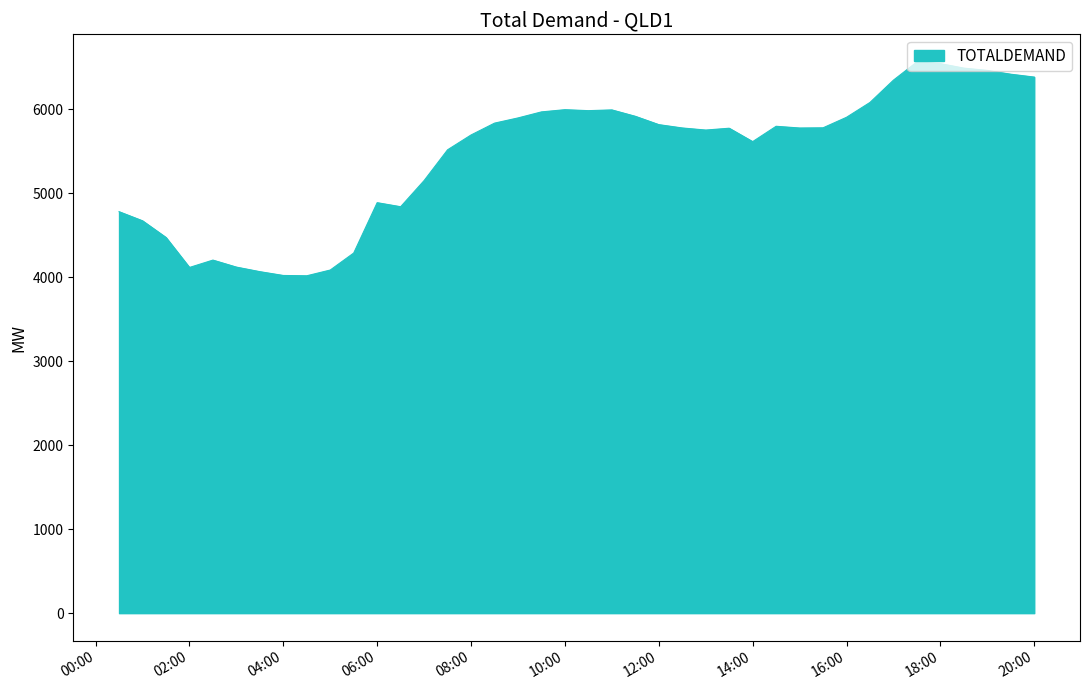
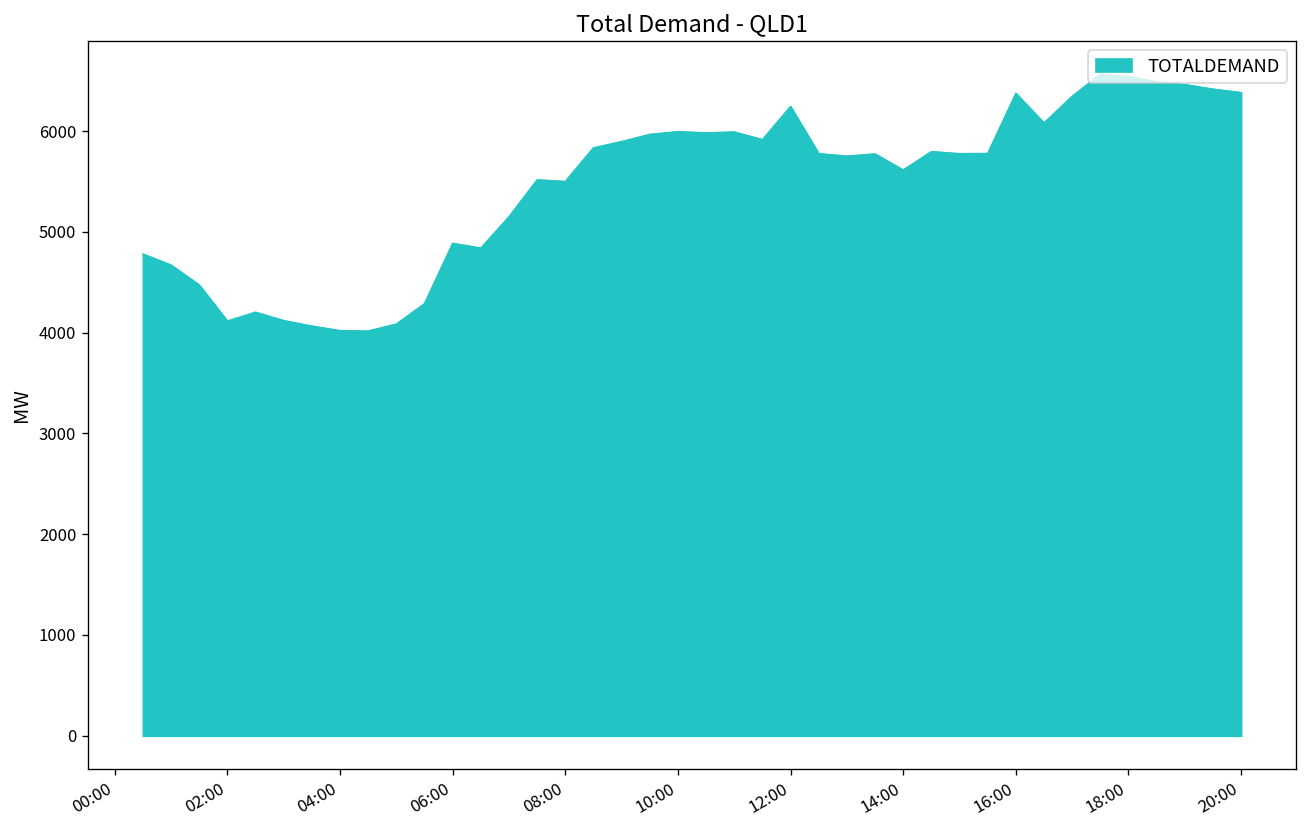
  {
    "02:00": 4100,
    "04:00": 4000,
    "06:00": 4900,
-   "08:00": 5700,
+   "08:00": 5500,
    "10:00": 6000,
-   "12:00": 5800,
+   "12:00": 6200,
    "14:00": 5600,
-   "16:00": 5900,
+   "16:00": 6400,
    "20:00": 6400
  }
